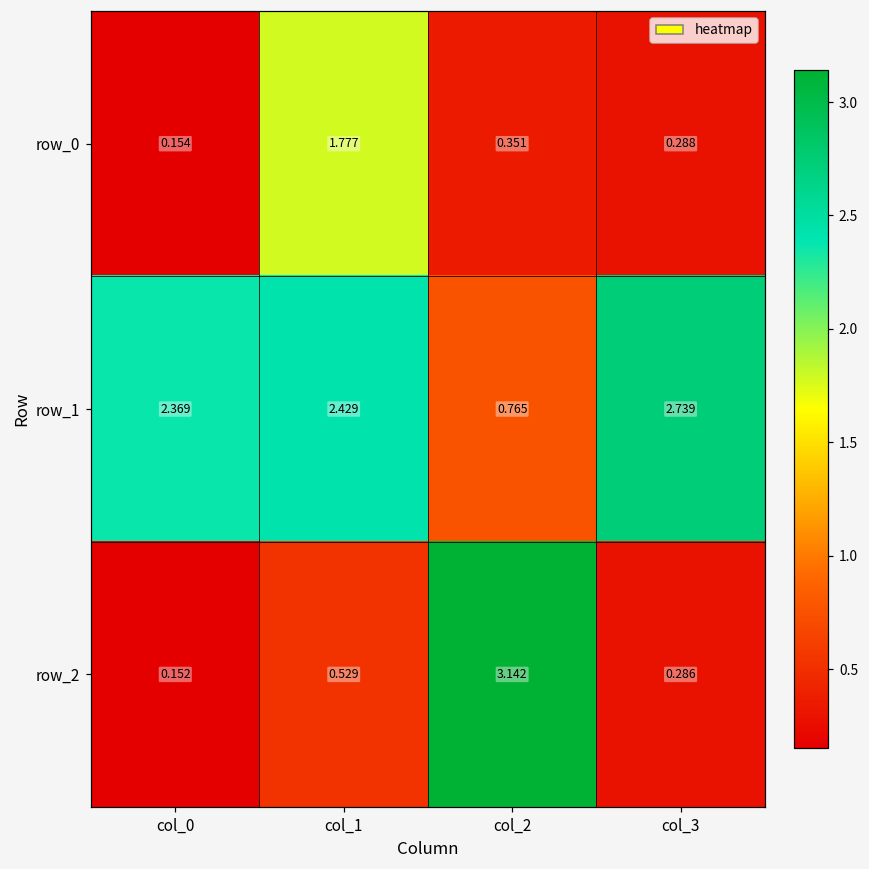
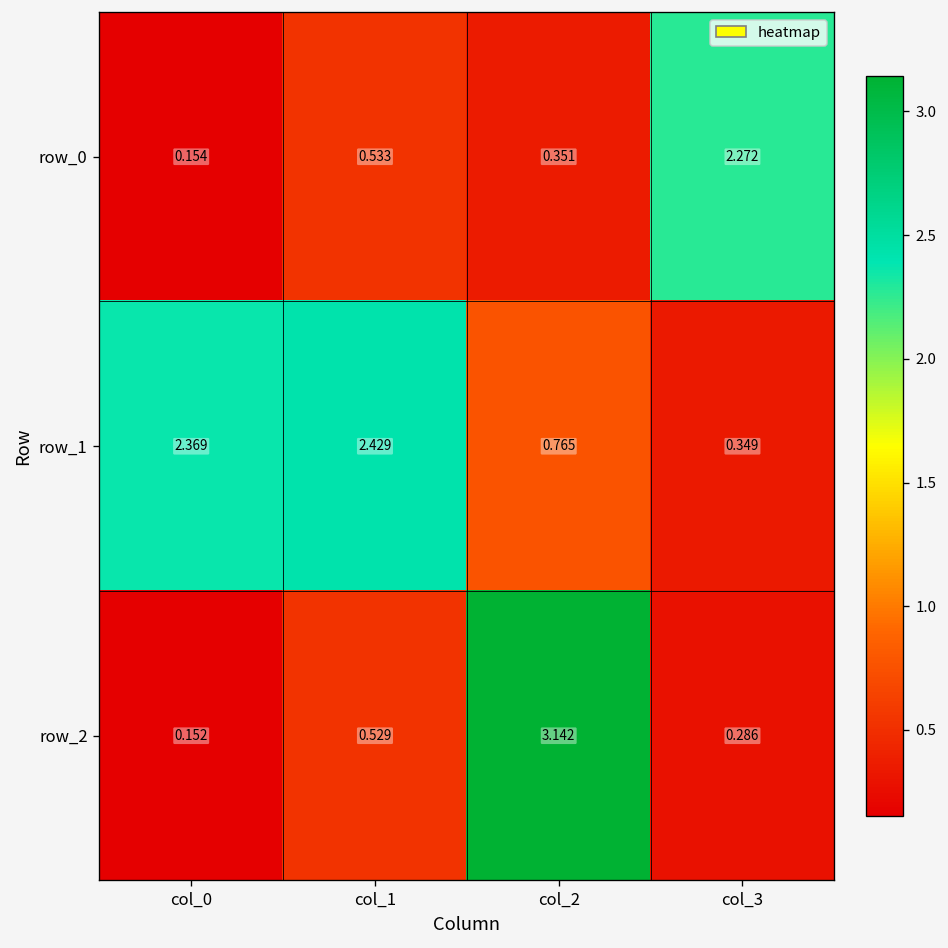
  {
    "row_0": {
-     "col_1": 1.777,
-     "col_3": 0.288
+     "col_1": 0.533,
+     "col_3": 2.272
    },
    "row_1": {
-     "col_3": 2.739
+     "col_3": 0.349
    }
  }
